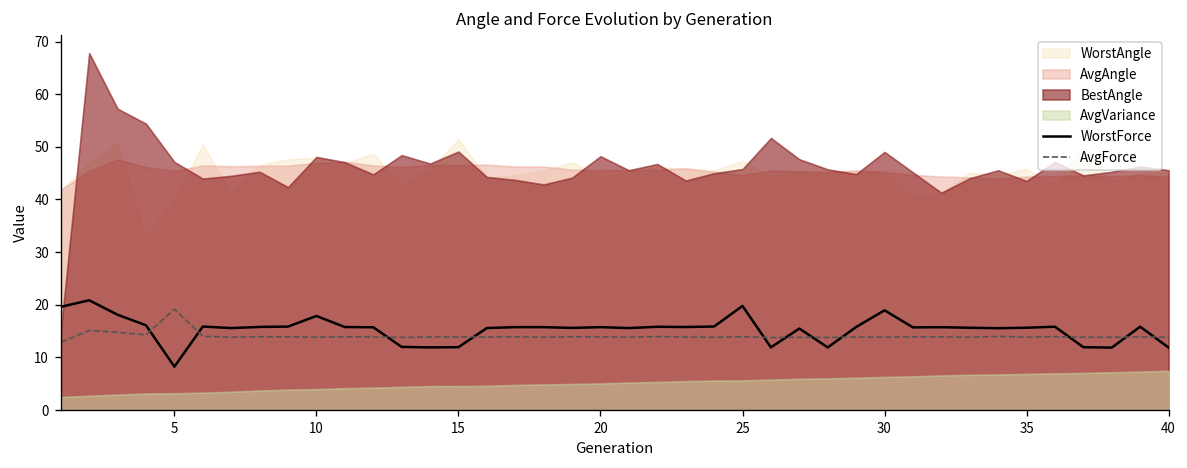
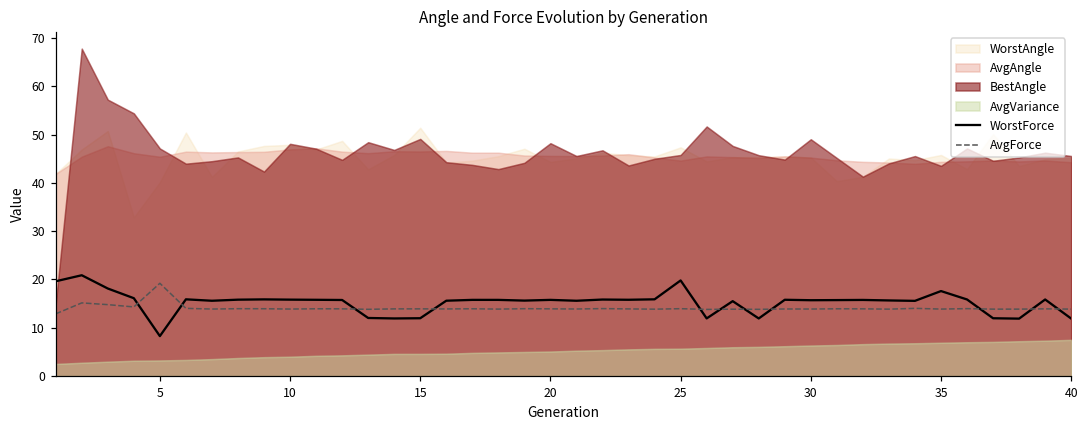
  {
    "WorstForce": {
      "5": 8,
-     "10": 18,
+     "10": 16,
      "15": 12,
      "20": 16,
      "25": 20,
-     "30": 19,
-     "35": 16,
+     "30": 16,
+     "35": 18,
      "40": 12
    },
    "AvgForce": {
      "5": 19,
      "10": 14,
      "15": 14,
      "20": 14,
      "25": 14,
      "30": 14,
      "35": 14,
      "40": 14
    },
    "BestAngle": {
      "5": 47,
      "15": 49,
      "20": 48,
      "25": 46,
      "30": 49,
      "35": 44
    }
  }
